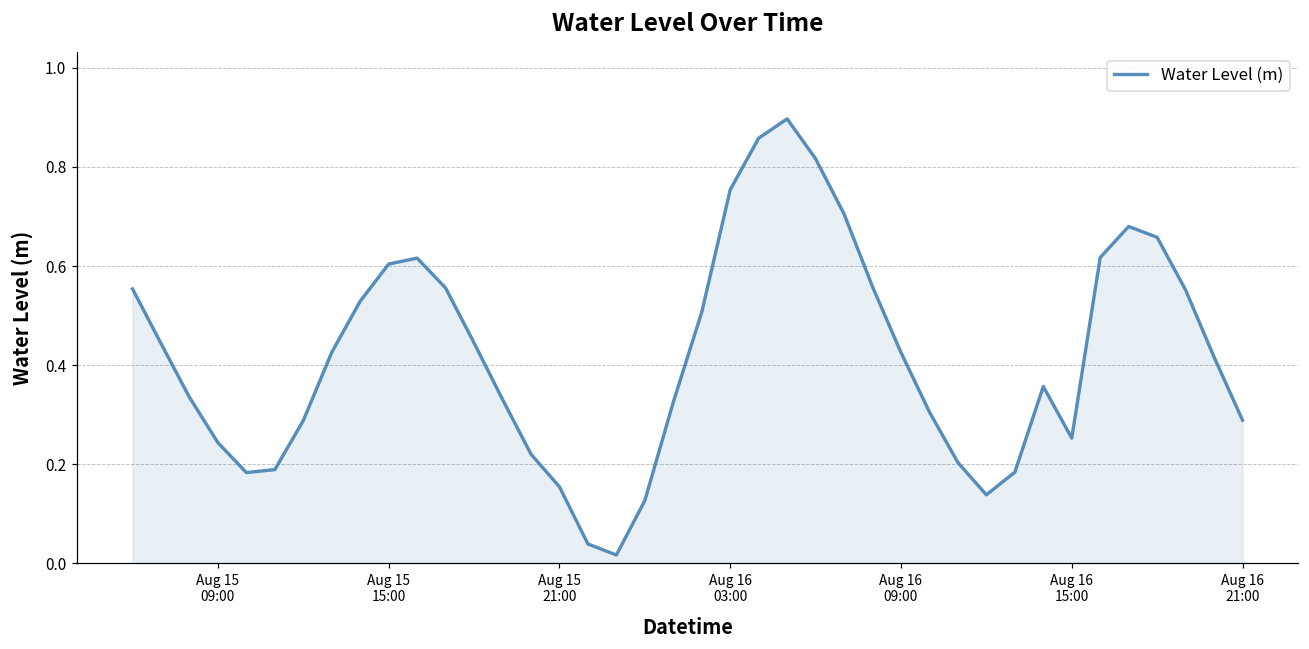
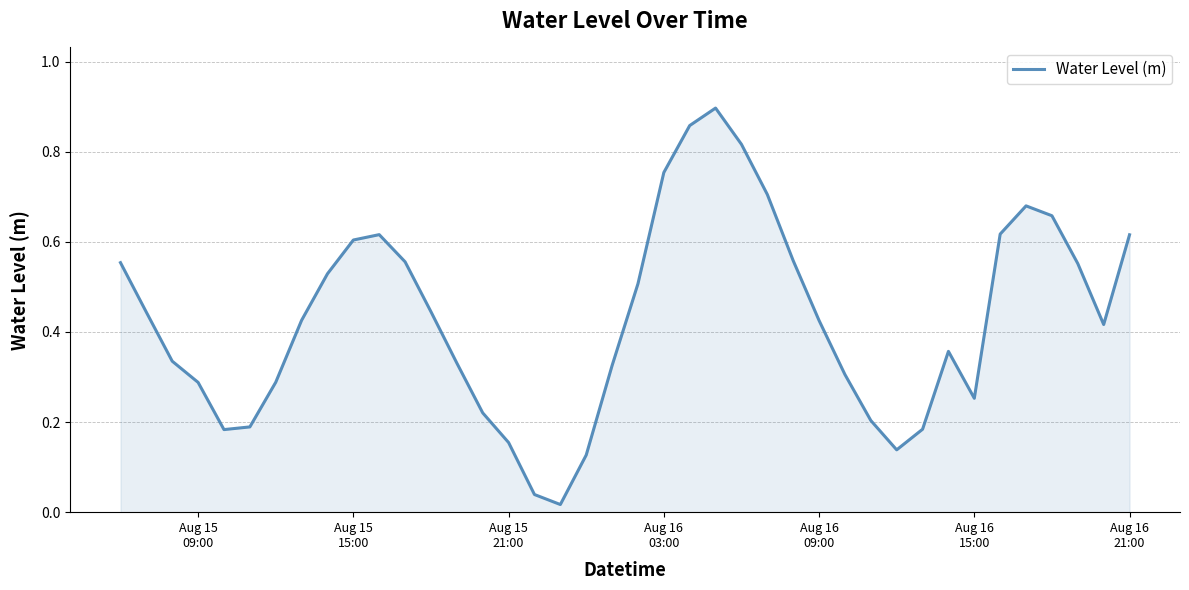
  {
-   "Aug 15 09:00": 0.24,
+   "Aug 15 09:00": 0.29,
    "Aug 15 15:00": 0.60,
    "Aug 15 21:00": 0.15,
    "Aug 16 03:00": 0.75,
    "Aug 16 09:00": 0.43,
    "Aug 16 15:00": 0.25,
-   "Aug 16 21:00": 0.29
+   "Aug 16 21:00": 0.62
  }
